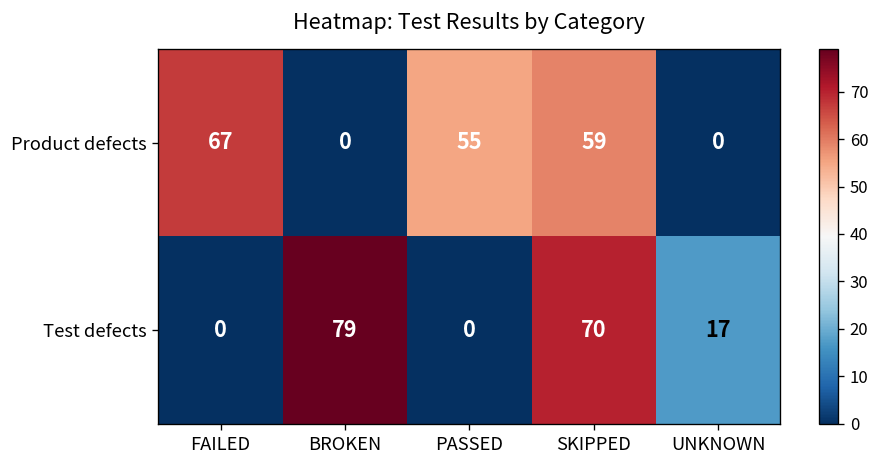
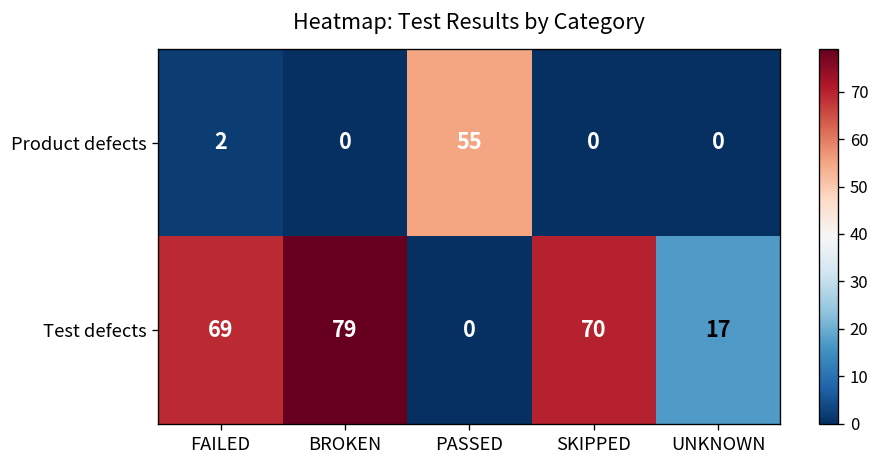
  {
    "Product defects": {
-     "FAILED": 67,
+     "FAILED": 2,
      "BROKEN": 0,
      "PASSED": 55,
-     "SKIPPED": 59,
+     "SKIPPED": 0,
      "UNKNOWN": 0
    },
    "Test defects": {
-     "FAILED": 0,
+     "FAILED": 69,
      "BROKEN": 79,
      "PASSED": 0,
      "SKIPPED": 70,
      "UNKNOWN": 17
    }
  }
